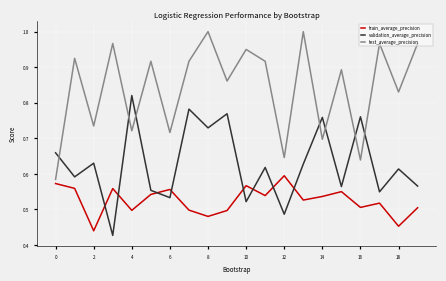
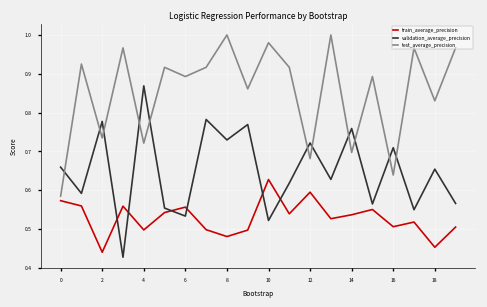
  {
    "train_average_precision": {
      "0": 0.57,
      "2": 0.44,
      "4": 0.50,
      "6": 0.56,
      "8": 0.48,
-     "10": 0.57,
+     "10": 0.63,
      "12": 0.59,
      "14": 0.54,
      "16": 0.51,
      "18": 0.45
    },
    "validation_average_precision": {
      "0": 0.66,
-     "2": 0.63,
-     "4": 0.82,
+     "2": 0.78,
+     "4": 0.87,
      "6": 0.53,
      "8": 0.73,
      "10": 0.52,
-     "12": 0.49,
+     "12": 0.72,
      "14": 0.76,
-     "16": 0.76,
-     "18": 0.61
+     "16": 0.71,
+     "18": 0.65
    },
    "test_average_precision": {
      "0": 0.58,
      "2": 0.73,
      "4": 0.72,
-     "6": 0.72,
+     "6": 0.89,
      "8": 1.00,
-     "10": 0.95,
-     "12": 0.65,
+     "10": 0.98,
+     "12": 0.68,
      "14": 0.70,
      "16": 0.64,
      "18": 0.83
    }
  }
